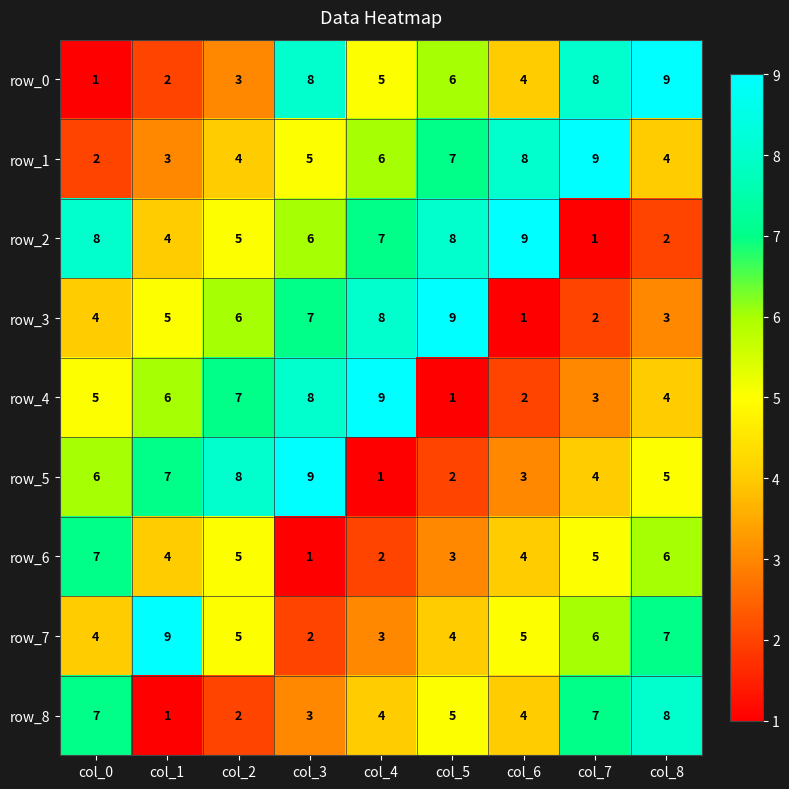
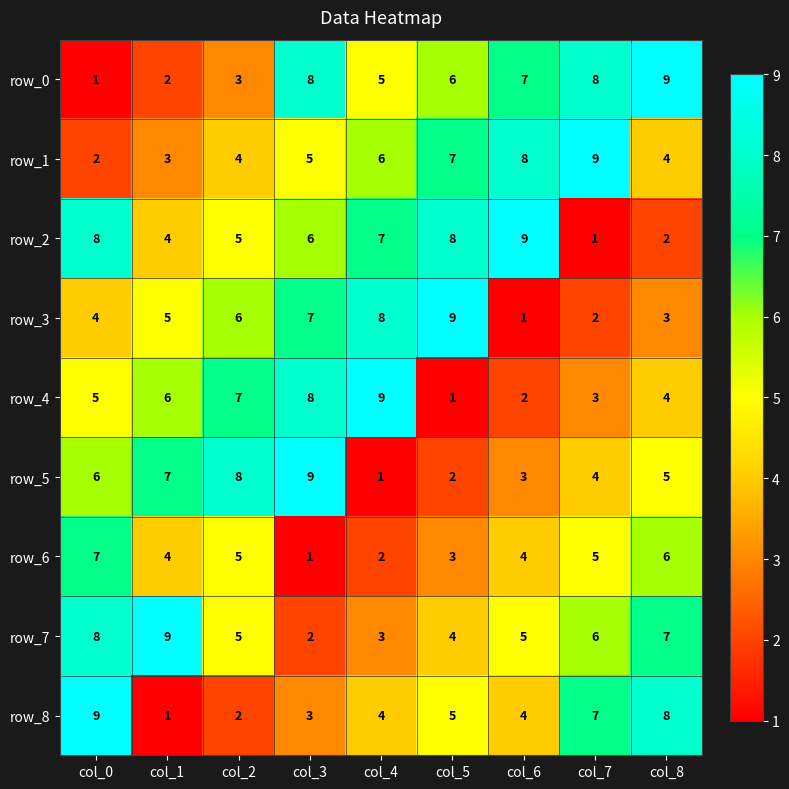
  {
    "row_0": {
      "col_0": 1,
      "col_1": 2,
      "col_2": 3,
      "col_3": 8,
      "col_4": 5,
      "col_5": 6,
-     "col_6": 4,
+     "col_6": 7,
      "col_7": 8,
      "col_8": 9
    },
    "row_1": {
      "col_0": 2,
      "col_1": 3,
      "col_2": 4,
      "col_3": 5,
      "col_4": 6,
      "col_5": 7,
      "col_6": 8,
      "col_7": 9,
      "col_8": 4
    },
    "row_2": {
      "col_0": 8,
      "col_1": 4,
      "col_2": 5,
      "col_3": 6,
      "col_4": 7,
      "col_5": 8,
      "col_6": 9,
      "col_7": 1,
      "col_8": 2
    },
    "row_3": {
      "col_0": 4,
      "col_1": 5,
      "col_2": 6,
      "col_3": 7,
      "col_4": 8,
      "col_5": 9,
      "col_6": 1,
      "col_7": 2,
      "col_8": 3
    },
    "row_4": {
      "col_0": 5,
      "col_1": 6,
      "col_2": 7,
      "col_3": 8,
      "col_4": 9,
      "col_5": 1,
      "col_6": 2,
      "col_7": 3,
      "col_8": 4
    },
    "row_5": {
      "col_0": 6,
      "col_1": 7,
      "col_2": 8,
      "col_3": 9,
      "col_4": 1,
      "col_5": 2,
      "col_6": 3,
      "col_7": 4,
      "col_8": 5
    },
    "row_6": {
      "col_0": 7,
      "col_1": 4,
      "col_2": 5,
      "col_3": 1,
      "col_4": 2,
      "col_5": 3,
      "col_6": 4,
      "col_7": 5,
      "col_8": 6
    },
    "row_7": {
-     "col_0": 4,
+     "col_0": 8,
      "col_1": 9,
      "col_2": 5,
      "col_3": 2,
      "col_4": 3,
      "col_5": 4,
      "col_6": 5,
      "col_7": 6,
      "col_8": 7
    },
    "row_8": {
-     "col_0": 7,
+     "col_0": 9,
      "col_1": 1,
      "col_2": 2,
      "col_3": 3,
      "col_4": 4,
      "col_5": 5,
      "col_6": 4,
      "col_7": 7,
      "col_8": 8
    }
  }
